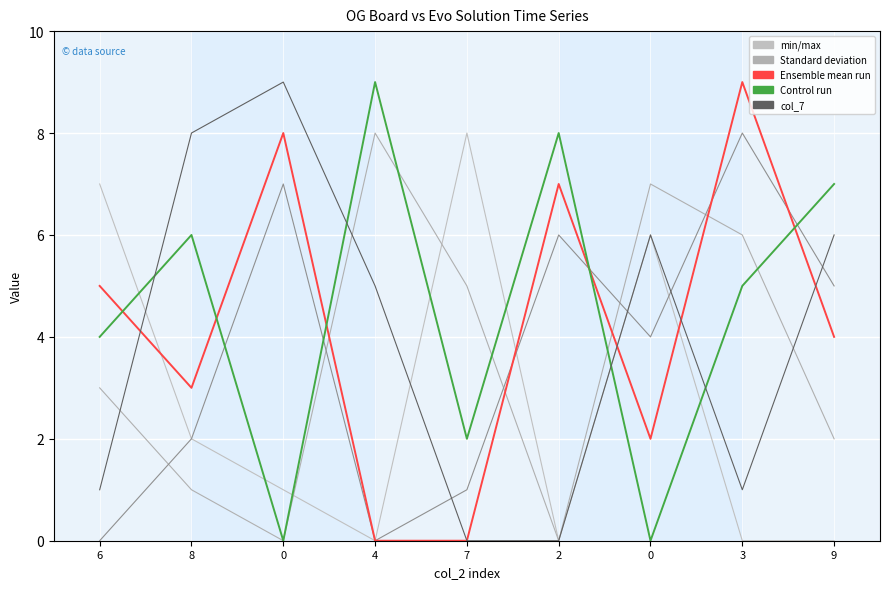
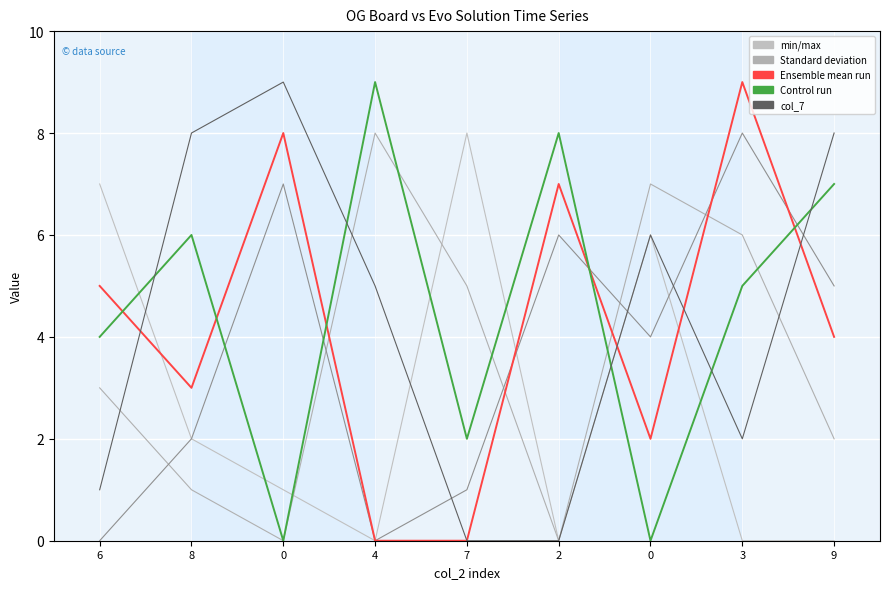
  {
    "col_7": {
      "6": 1,
      "8": 8,
      "4": 5,
-     "3": 1,
-     "9": 6
+     "3": 2,
+     "9": 8
    }
  }
